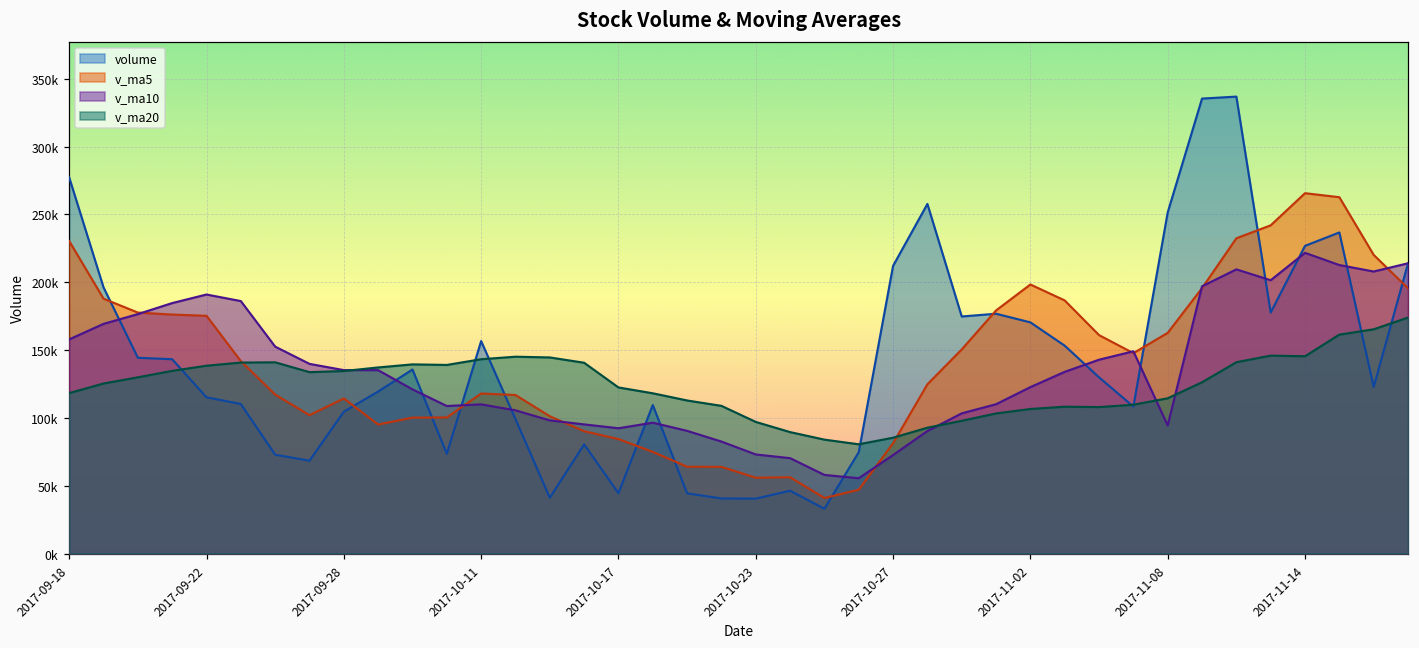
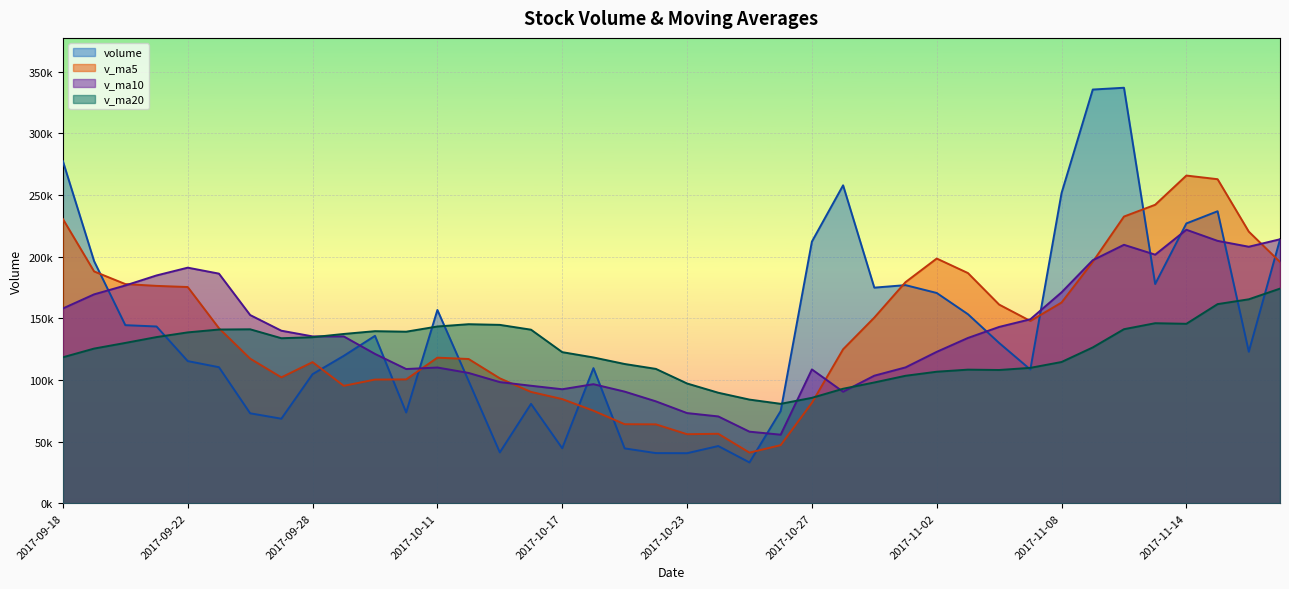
  {
    "volume": {
      "2017-09-18": 277000,
      "2017-09-22": 115000,
      "2017-09-28": 105000,
      "2017-10-11": 157000,
      "2017-10-17": 45000,
      "2017-10-23": 41000,
      "2017-10-27": 212000,
      "2017-11-02": 170000,
      "2017-11-08": 251000,
      "2017-11-14": 227000
    },
    "v_ma5": {
      "2017-09-18": 230000,
      "2017-09-22": 175000,
      "2017-09-28": 114000,
      "2017-10-11": 118000,
      "2017-10-17": 84000,
      "2017-10-23": 56000,
      "2017-10-27": 81000,
      "2017-11-02": 198000,
      "2017-11-08": 163000,
      "2017-11-14": 266000
    },
    "v_ma10": {
      "2017-09-18": 158000,
      "2017-09-22": 191000,
      "2017-10-11": 110000,
      "2017-10-17": 92000,
      "2017-10-23": 73000,
-     "2017-10-27": 73000,
+     "2017-10-27": 108000,
      "2017-11-02": 123000,
-     "2017-11-08": 94000,
+     "2017-11-08": 171000,
      "2017-11-14": 222000
    },
    "v_ma20": {
      "2017-09-18": 118000,
      "2017-09-22": 138000,
      "2017-10-11": 143000,
      "2017-10-17": 122000,
      "2017-10-23": 97000,
      "2017-10-27": 85000,
      "2017-11-02": 107000,
      "2017-11-08": 114000,
      "2017-11-14": 145000
    }
  }
